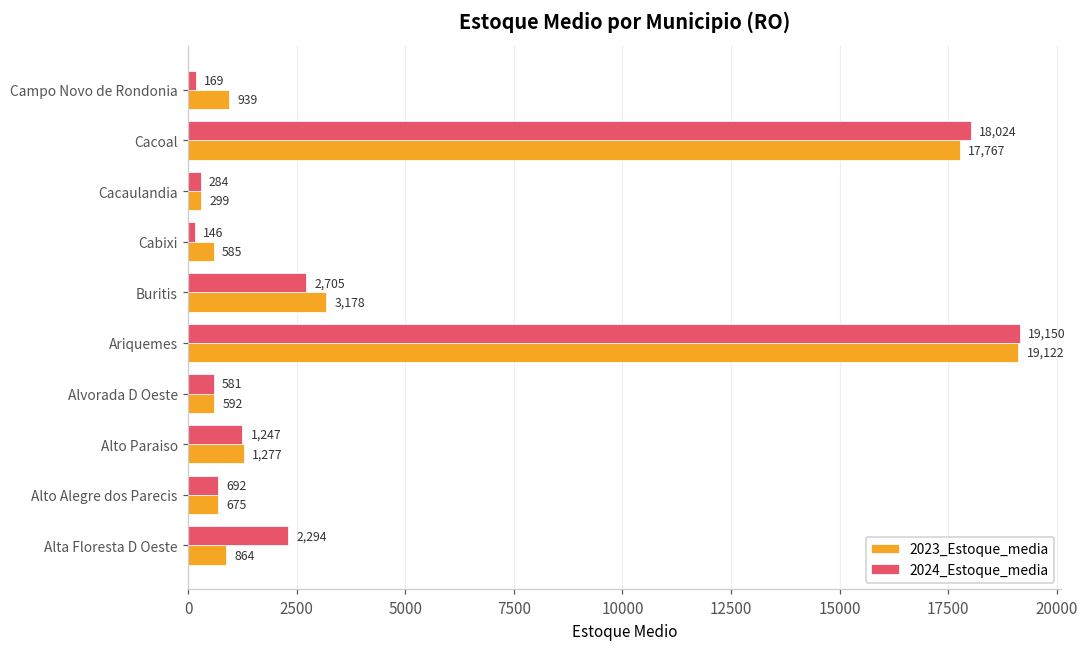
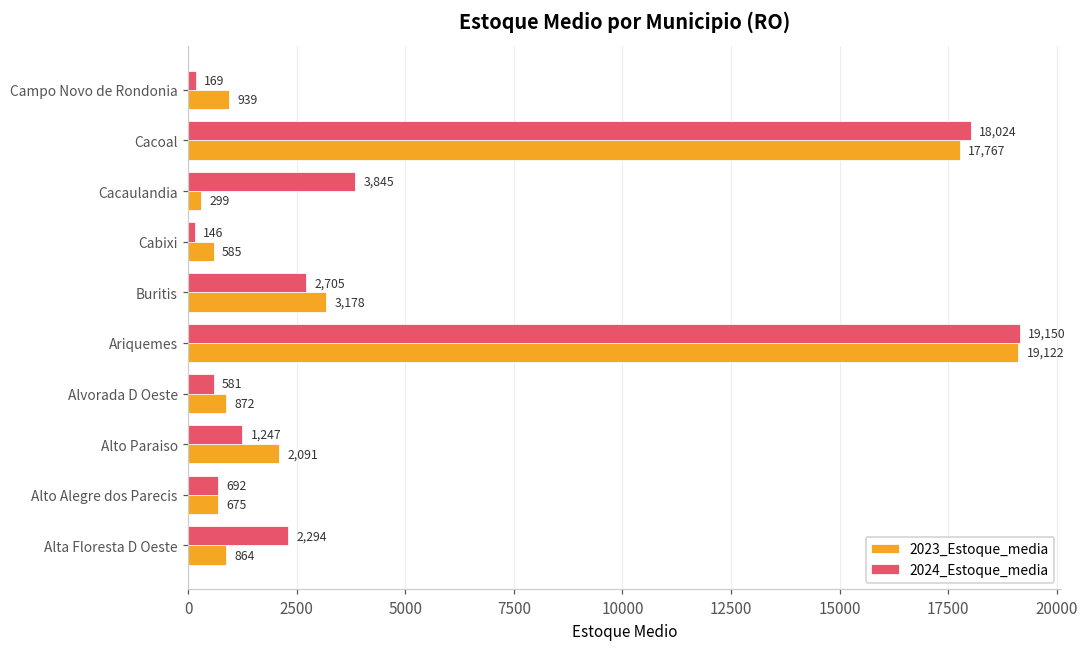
  {
    "2023_Estoque_media": {
      "Campo Novo de Rondonia": "939",
      "Cacoal": "17,767",
      "Cacaulandia": "299",
      "Cabixi": "585",
      "Buritis": "3,178",
      "Ariquemes": "19,122",
-     "Alvorada D Oeste": "592",
-     "Alto Paraiso": "1,277",
+     "Alvorada D Oeste": "872",
+     "Alto Paraiso": "2,091",
      "Alto Alegre dos Parecis": "675",
      "Alta Floresta D Oeste": "864"
    },
    "2024_Estoque_media": {
      "Campo Novo de Rondonia": "169",
      "Cacoal": "18,024",
-     "Cacaulandia": "284",
+     "Cacaulandia": "3,845",
      "Cabixi": "146",
      "Buritis": "2,705",
      "Ariquemes": "19,150",
      "Alvorada D Oeste": "581",
      "Alto Paraiso": "1,247",
      "Alto Alegre dos Parecis": "692",
      "Alta Floresta D Oeste": "2,294"
    }
  }
